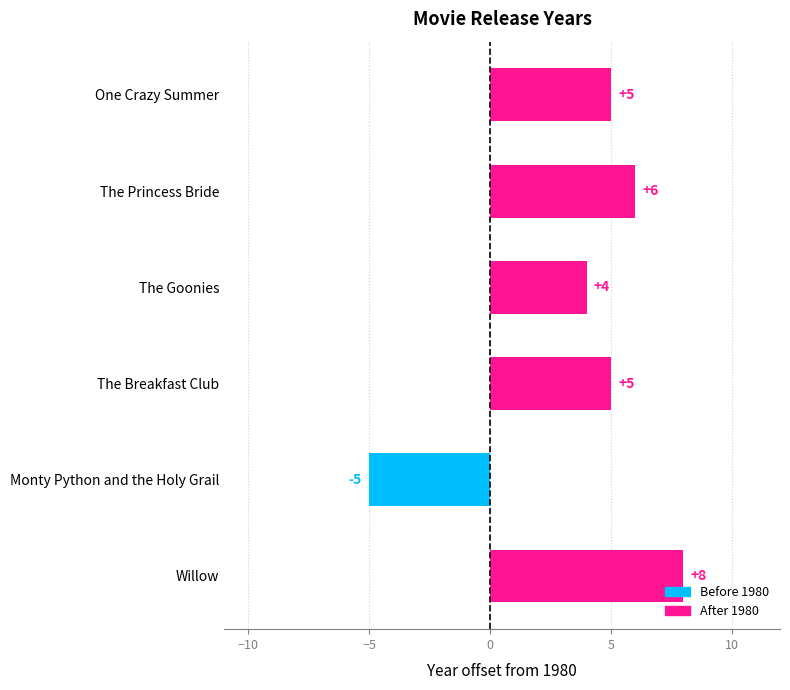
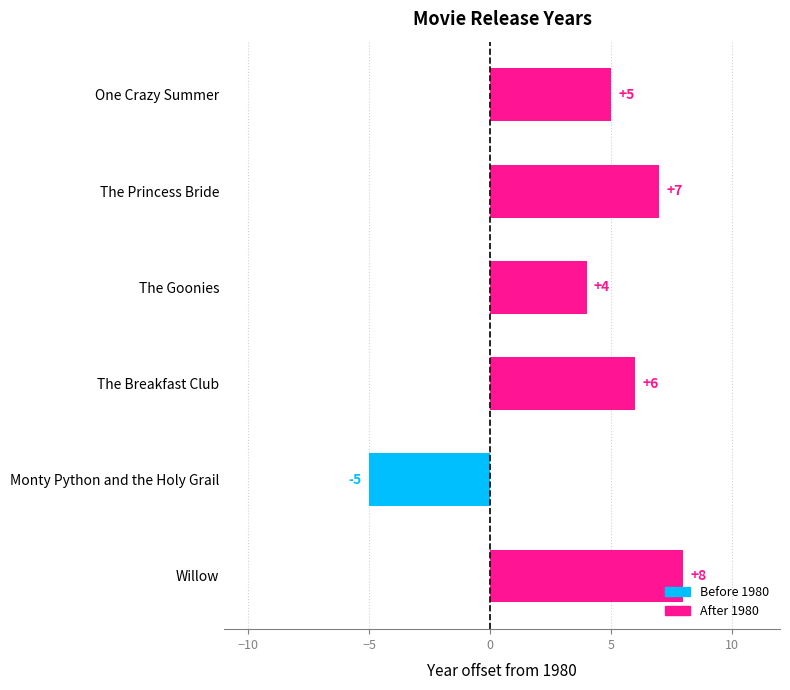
  {
    "One Crazy Summer": "+5",
-   "The Princess Bride": "+6",
+   "The Princess Bride": "+7",
    "The Goonies": "+4",
-   "The Breakfast Club": "+5",
+   "The Breakfast Club": "+6",
    "Monty Python and the Holy Grail": "-5",
    "Willow": "+8"
  }
